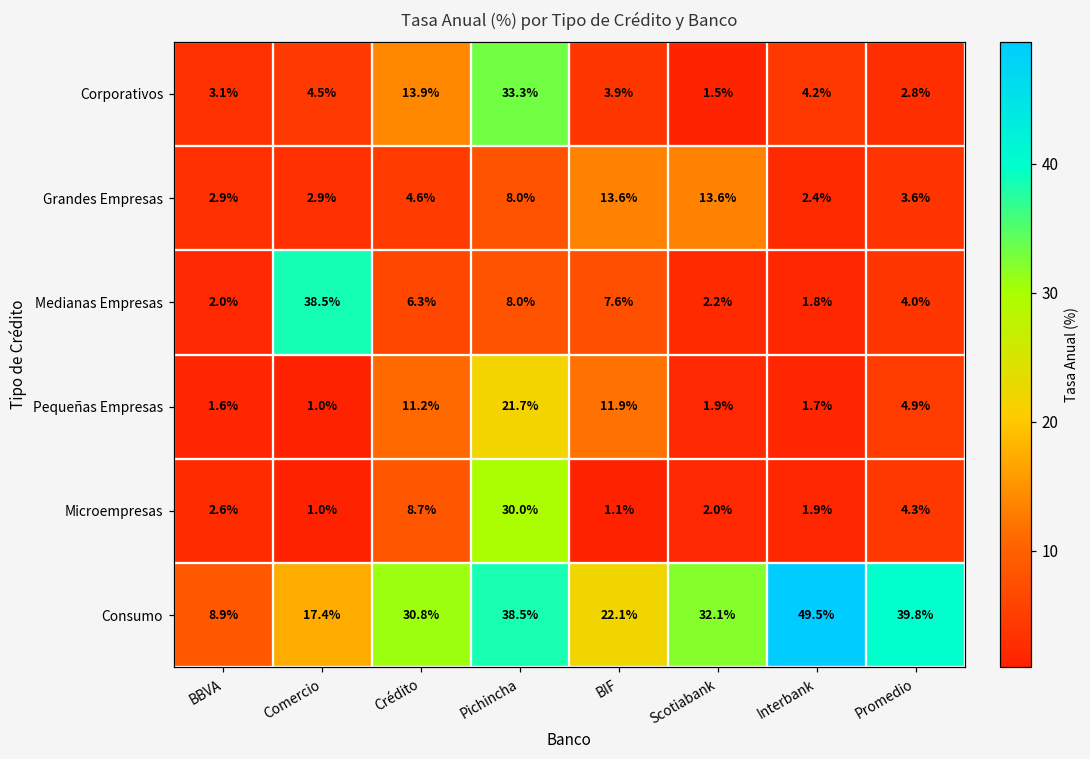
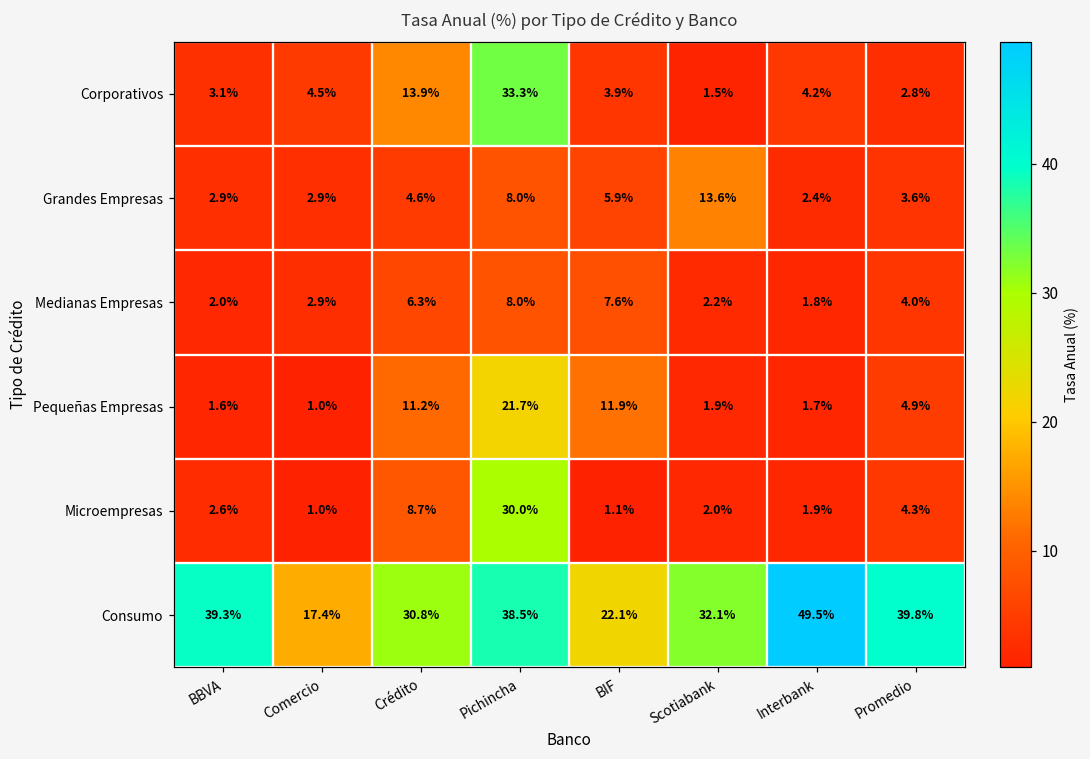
  {
    "Corporativos": {
      "BBVA": "3.1%",
      "Comercio": "4.5%",
      "Crédito": "13.9%",
      "Pichincha": "33.3%",
      "BIF": "3.9%",
      "Scotiabank": "1.5%",
      "Interbank": "4.2%",
      "Promedio": "2.8%"
    },
    "Grandes Empresas": {
      "BBVA": "2.9%",
      "Comercio": "2.9%",
      "Crédito": "4.6%",
      "Pichincha": "8.0%",
-     "BIF": "13.6%",
+     "BIF": "5.9%",
      "Scotiabank": "13.6%",
      "Interbank": "2.4%",
      "Promedio": "3.6%"
    },
    "Medianas Empresas": {
      "BBVA": "2.0%",
-     "Comercio": "38.5%",
+     "Comercio": "2.9%",
      "Crédito": "6.3%",
      "Pichincha": "8.0%",
      "BIF": "7.6%",
      "Scotiabank": "2.2%",
      "Interbank": "1.8%",
      "Promedio": "4.0%"
    },
    "Pequeñas Empresas": {
      "BBVA": "1.6%",
      "Comercio": "1.0%",
      "Crédito": "11.2%",
      "Pichincha": "21.7%",
      "BIF": "11.9%",
      "Scotiabank": "1.9%",
      "Interbank": "1.7%",
      "Promedio": "4.9%"
    },
    "Microempresas": {
      "BBVA": "2.6%",
      "Comercio": "1.0%",
      "Crédito": "8.7%",
      "Pichincha": "30.0%",
      "BIF": "1.1%",
      "Scotiabank": "2.0%",
      "Interbank": "1.9%",
      "Promedio": "4.3%"
    },
    "Consumo": {
-     "BBVA": "8.9%",
+     "BBVA": "39.3%",
      "Comercio": "17.4%",
      "Crédito": "30.8%",
      "Pichincha": "38.5%",
      "BIF": "22.1%",
      "Scotiabank": "32.1%",
      "Interbank": "49.5%",
      "Promedio": "39.8%"
    }
  }
